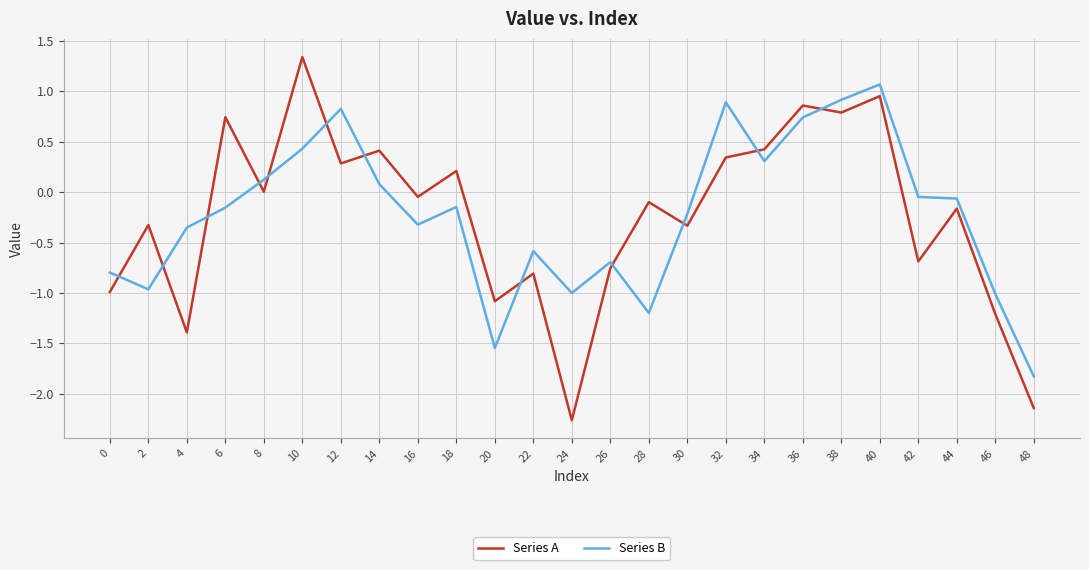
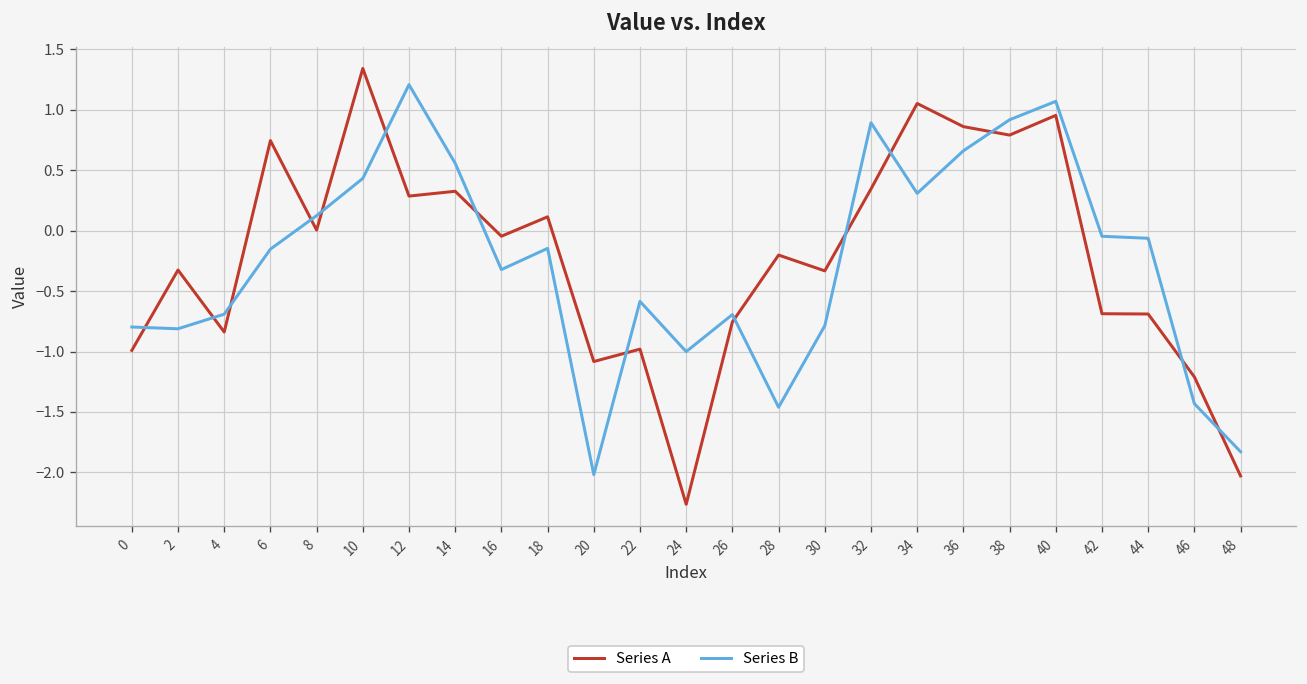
  {
    "Series A": {
      "0": -0.99,
      "2": -0.33,
-     "4": -1.39,
+     "4": -0.84,
      "6": 0.74,
      "8": 0.00,
      "10": 1.34,
      "12": 0.29,
-     "14": 0.41,
+     "14": 0.33,
      "16": -0.05,
-     "18": 0.21,
+     "18": 0.11,
      "20": -1.08,
-     "22": -0.81,
+     "22": -0.98,
      "24": -2.26,
      "26": -0.76,
-     "28": -0.10,
+     "28": -0.20,
      "30": -0.33,
      "32": 0.34,
-     "34": 0.43,
+     "34": 1.05,
      "36": 0.86,
      "38": 0.79,
      "40": 0.95,
      "42": -0.69,
-     "44": -0.16,
+     "44": -0.69,
      "46": -1.21,
-     "48": -2.14
+     "48": -2.03
    },
    "Series B": {
      "0": -0.80,
-     "2": -0.96,
-     "4": -0.35,
+     "2": -0.81,
+     "4": -0.69,
      "6": -0.15,
      "8": 0.12,
      "10": 0.43,
-     "12": 0.83,
-     "14": 0.08,
+     "12": 1.21,
+     "14": 0.56,
      "16": -0.32,
      "18": -0.15,
-     "20": -1.55,
+     "20": -2.02,
      "22": -0.59,
      "24": -1.00,
      "26": -0.69,
-     "28": -1.20,
-     "30": -0.22,
+     "28": -1.46,
+     "30": -0.79,
      "32": 0.89,
      "34": 0.31,
-     "36": 0.74,
+     "36": 0.66,
      "38": 0.92,
      "40": 1.07,
      "42": -0.05,
      "44": -0.06,
-     "46": -1.01,
+     "46": -1.43,
      "48": -1.83
    }
  }
